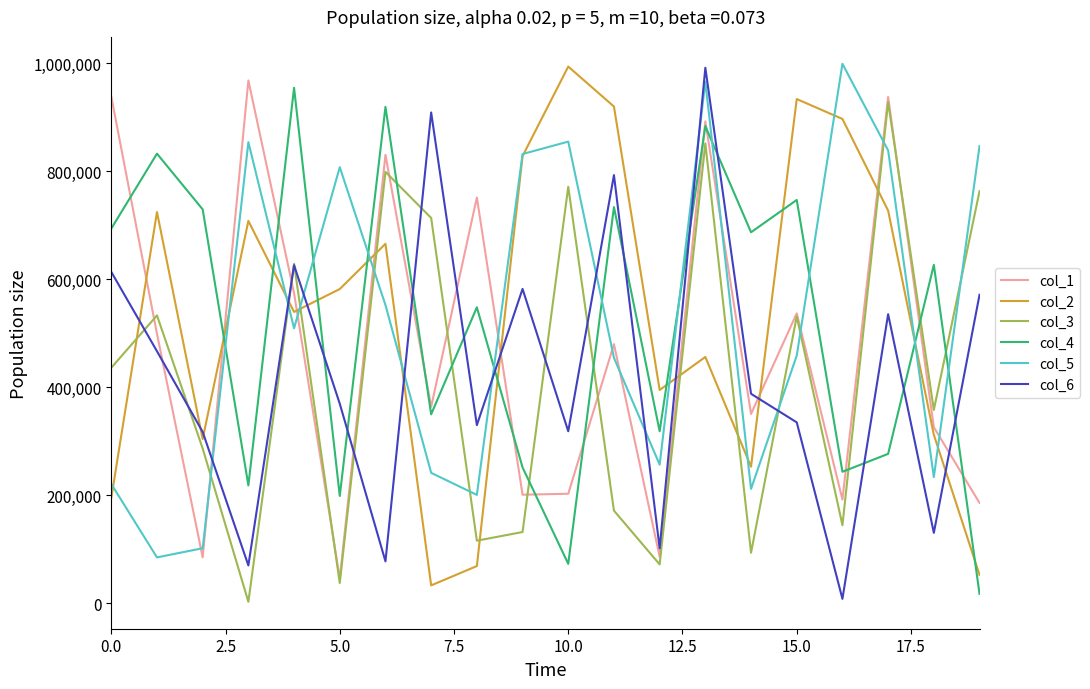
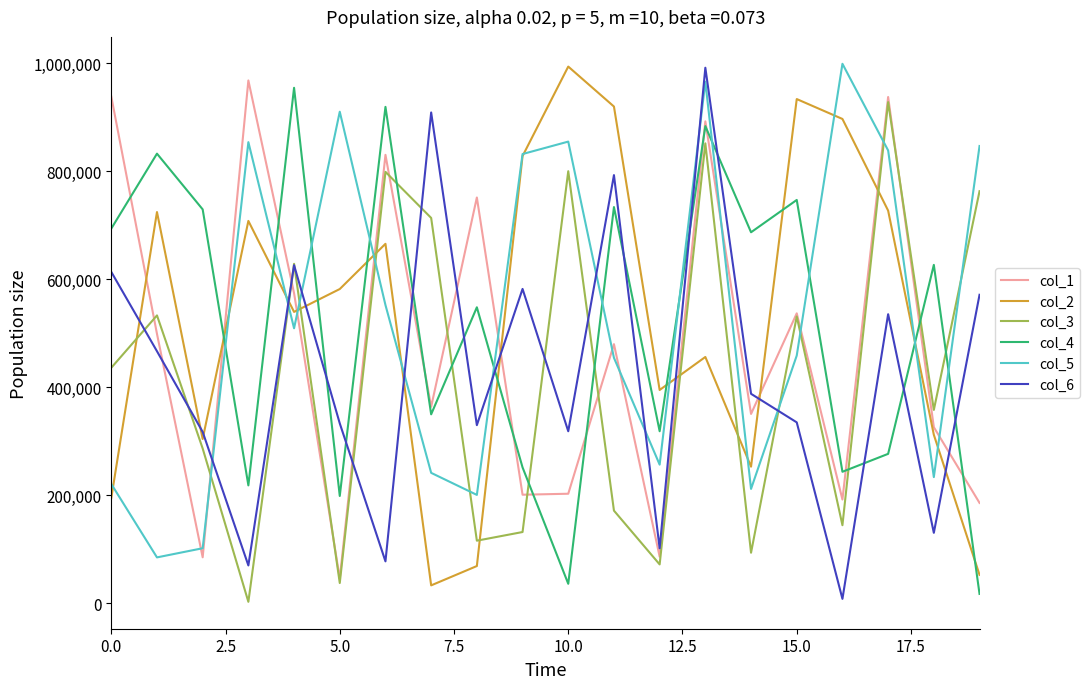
  {
    "col_1": {
      "0.0": "940,000",
      "5.0": "50,000",
      "10.0": "200,000",
      "15.0": "540,000"
    },
    "col_2": {
      "0.0": "200,000",
      "5.0": "580,000",
      "10.0": "990,000",
      "15.0": "930,000"
    },
    "col_3": {
      "0.0": "440,000",
      "5.0": "40,000",
-     "10.0": "770,000",
+     "10.0": "800,000",
      "15.0": "530,000"
    },
    "col_4": {
      "0.0": "690,000",
      "5.0": "200,000",
-     "10.0": "70,000",
+     "10.0": "40,000",
      "15.0": "750,000"
    },
    "col_5": {
      "0.0": "220,000",
-     "5.0": "810,000",
+     "5.0": "910,000",
      "10.0": "860,000",
      "15.0": "460,000"
    },
    "col_6": {
      "0.0": "610,000",
-     "5.0": "370,000",
+     "5.0": "330,000",
      "10.0": "320,000",
      "15.0": "340,000"
    }
  }
